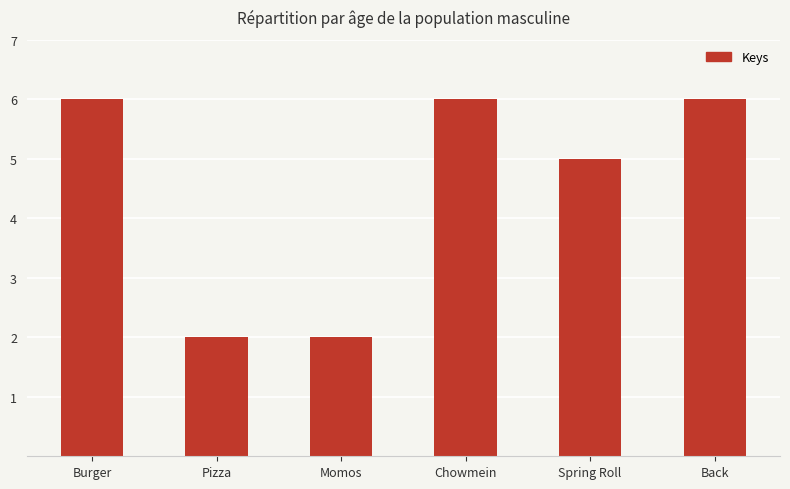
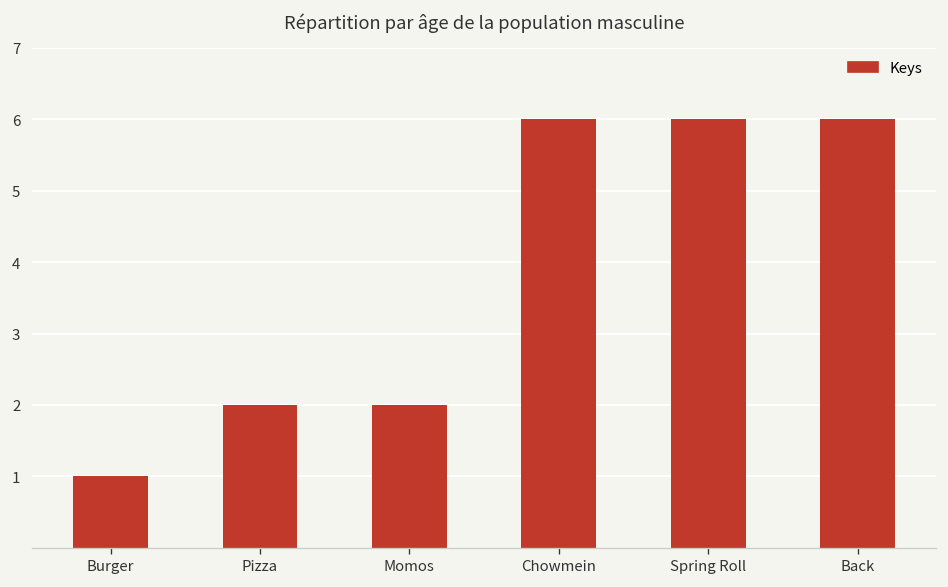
  {
-   "Burger": 6,
+   "Burger": 1,
    "Pizza": 2,
    "Momos": 2,
    "Chowmein": 6,
-   "Spring Roll": 5,
+   "Spring Roll": 6,
    "Back": 6
  }
